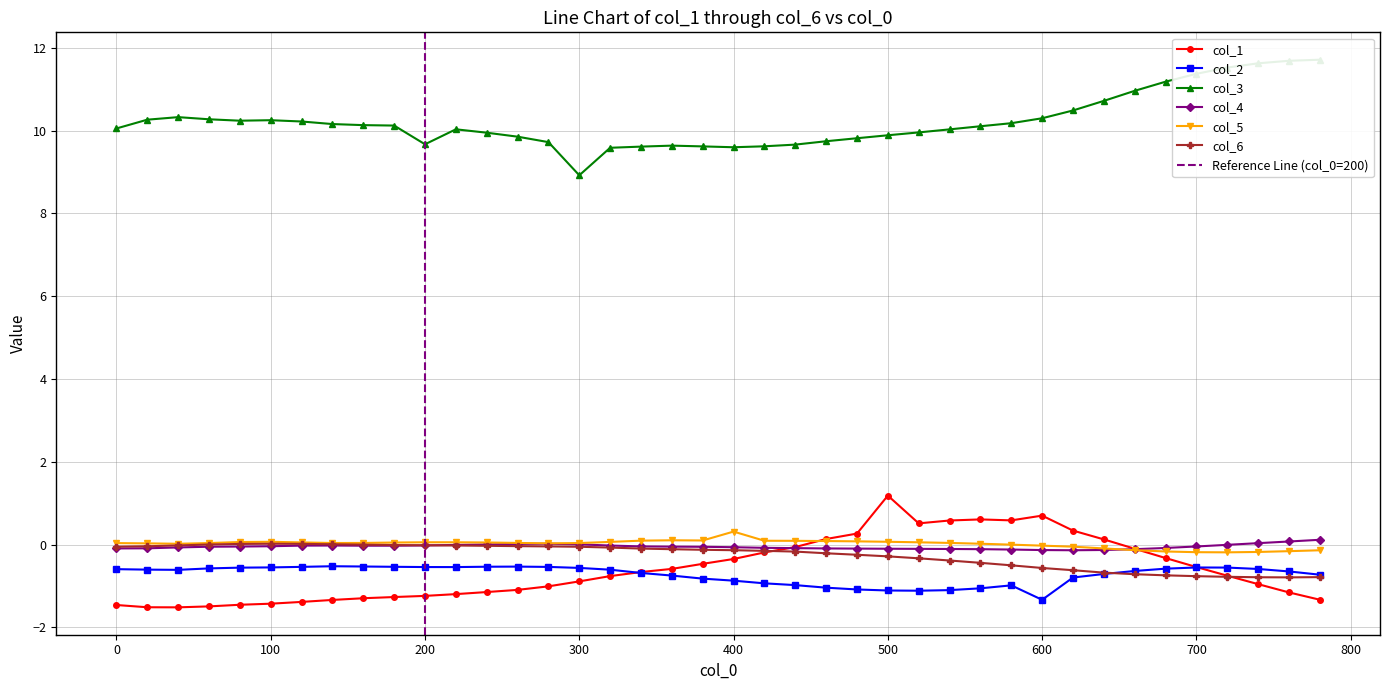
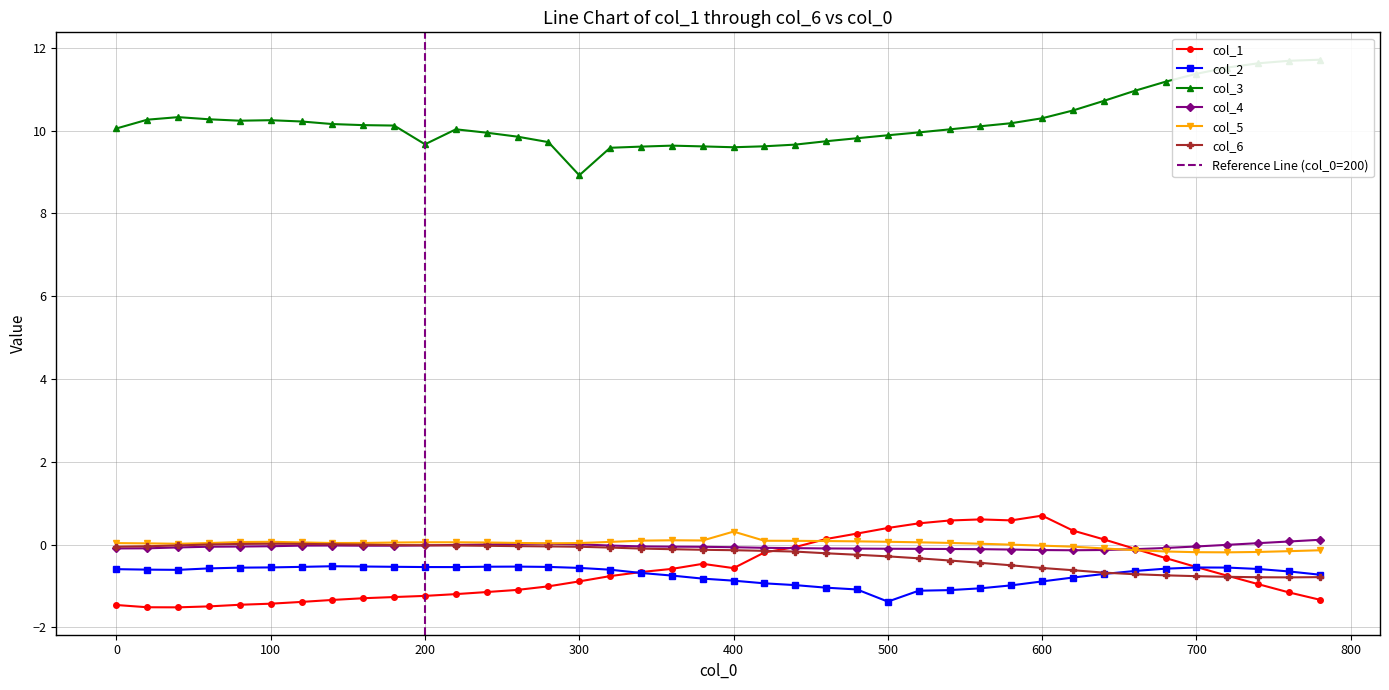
  {
    "col_1": {
      "0": -1.5,
      "100": -1.4,
      "200": -1.2,
      "300": -0.9,
-     "400": -0.3,
-     "500": 1.2,
+     "400": -0.6,
+     "500": 0.4,
      "600": 0.7
    },
    "col_2": {
      "0": -0.6,
      "100": -0.6,
      "200": -0.5,
      "300": -0.6,
      "400": -0.9,
-     "500": -1.1,
-     "600": -1.3
+     "500": -1.4,
+     "600": -0.9
    },
    "col_3": {
      "0": 10.1,
      "100": 10.2,
      "200": 9.7,
      "300": 8.9,
      "400": 9.6,
      "500": 9.9,
      "600": 10.3
    },
    "col_4": {
      "400": -0.1,
      "500": -0.1,
      "600": -0.1,
      "700": 0.0
    },
    "col_5": {
      "0": 0.0,
      "200": 0.1,
      "400": 0.3,
      "500": 0.1,
      "600": 0.0,
      "700": -0.2
    },
    "col_6": {
      "400": -0.1,
      "500": -0.3,
      "600": -0.6,
      "700": -0.8
    }
  }
